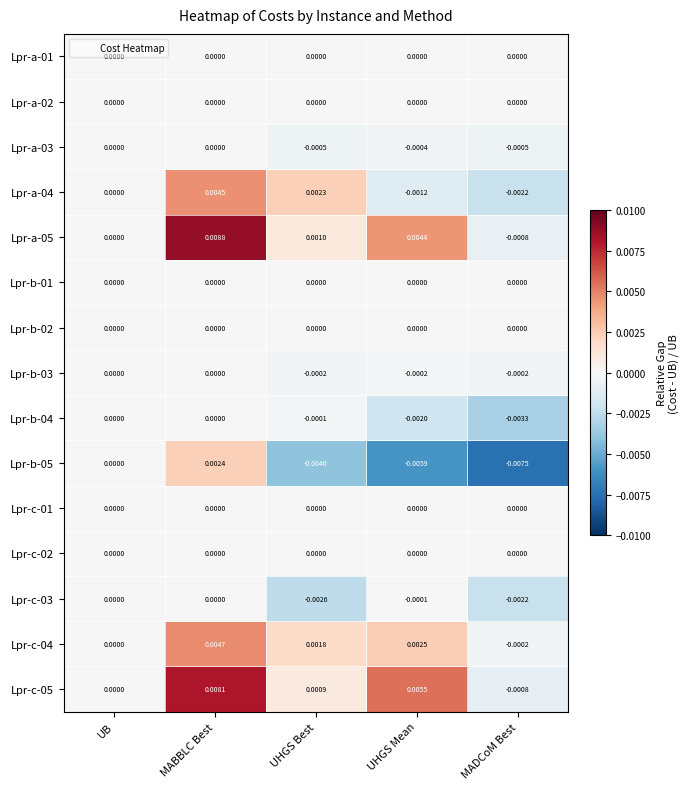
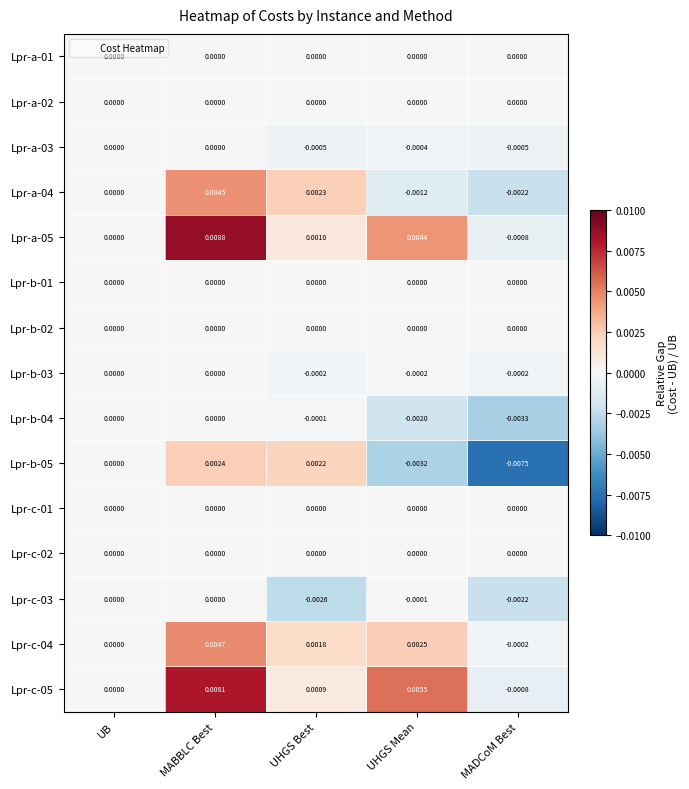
  {
    "Lpr-a-01": {
      "MABBLC Best": 0.0000,
      "UHGS Best": 0.0000,
      "UHGS Mean": 0.0000,
      "MADCoM Best": 0.0000
    },
    "Lpr-a-02": {
      "UB": 0.0000,
      "MABBLC Best": 0.0000,
      "UHGS Best": 0.0000,
      "UHGS Mean": 0.0000,
      "MADCoM Best": 0.0000
    },
    "Lpr-a-03": {
      "UB": 0.0000,
      "MABBLC Best": 0.0000,
      "UHGS Best": -0.0005,
      "UHGS Mean": -0.0004,
      "MADCoM Best": -0.0005
    },
    "Lpr-a-04": {
      "UB": 0.0000,
      "MABBLC Best": 0.0045,
      "UHGS Best": 0.0023,
      "UHGS Mean": -0.0012,
      "MADCoM Best": -0.0022
    },
    "Lpr-a-05": {
      "UB": 0.0000,
      "MABBLC Best": 0.0088,
      "UHGS Best": 0.0010,
      "UHGS Mean": 0.0044,
      "MADCoM Best": -0.0008
    },
    "Lpr-b-01": {
      "UB": 0.0000,
      "MABBLC Best": 0.0000,
      "UHGS Best": 0.0000,
      "UHGS Mean": 0.0000,
      "MADCoM Best": 0.0000
    },
    "Lpr-b-02": {
      "UB": 0.0000,
      "MABBLC Best": 0.0000,
      "UHGS Best": 0.0000,
      "UHGS Mean": 0.0000,
      "MADCoM Best": 0.0000
    },
    "Lpr-b-03": {
      "UB": 0.0000,
      "MABBLC Best": 0.0000,
      "UHGS Best": -0.0002,
      "UHGS Mean": -0.0002,
      "MADCoM Best": -0.0002
    },
    "Lpr-b-04": {
      "UB": 0.0000,
      "MABBLC Best": 0.0000,
      "UHGS Best": -0.0001,
      "UHGS Mean": -0.0020,
      "MADCoM Best": -0.0033
    },
    "Lpr-b-05": {
      "UB": 0.0000,
      "MABBLC Best": 0.0024,
-     "UHGS Best": -0.0040,
-     "UHGS Mean": -0.0059,
+     "UHGS Best": 0.0022,
+     "UHGS Mean": -0.0032,
      "MADCoM Best": -0.0075
    },
    "Lpr-c-01": {
      "UB": 0.0000,
      "MABBLC Best": 0.0000,
      "UHGS Best": 0.0000,
      "UHGS Mean": 0.0000,
      "MADCoM Best": 0.0000
    },
    "Lpr-c-02": {
      "UB": 0.0000,
      "MABBLC Best": 0.0000,
      "UHGS Best": 0.0000,
      "UHGS Mean": 0.0000,
      "MADCoM Best": 0.0000
    },
    "Lpr-c-03": {
      "UB": 0.0000,
      "MABBLC Best": 0.0000,
      "UHGS Best": -0.0026,
      "UHGS Mean": -0.0001,
      "MADCoM Best": -0.0022
    },
    "Lpr-c-04": {
      "UB": 0.0000,
      "MABBLC Best": 0.0047,
      "UHGS Best": 0.0018,
      "UHGS Mean": 0.0025,
      "MADCoM Best": -0.0002
    },
    "Lpr-c-05": {
      "UB": 0.0000,
      "MABBLC Best": 0.0081,
      "UHGS Best": 0.0009,
      "UHGS Mean": 0.0055,
      "MADCoM Best": -0.0008
    }
  }
